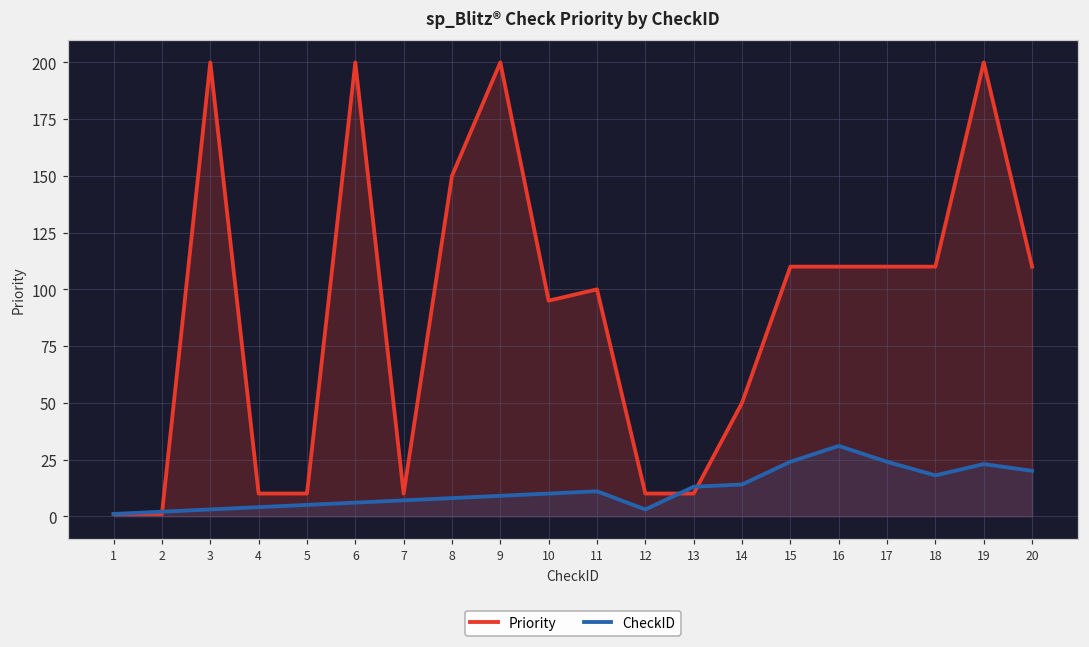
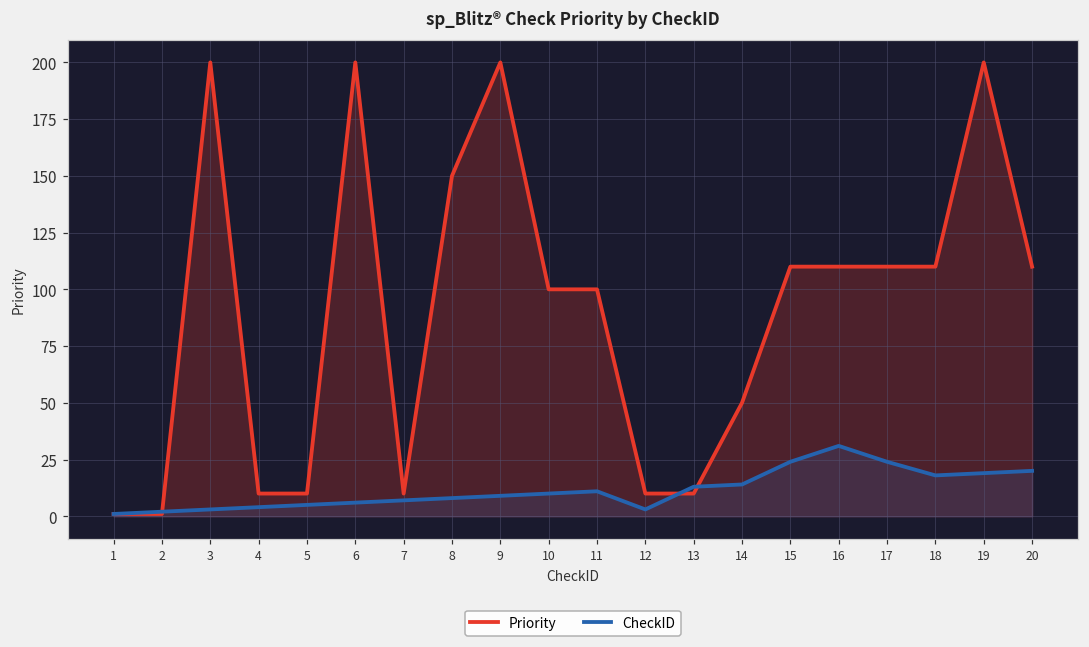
  {
    "Priority": {
      "3": 200,
      "4": 10,
      "5": 10,
      "6": 200,
      "7": 10,
      "8": 150,
      "9": 200,
-     "10": 95,
+     "10": 100,
      "11": 100,
      "12": 10,
      "13": 10,
      "14": 50,
      "15": 110,
      "16": 110,
      "17": 110,
      "18": 110,
      "19": 200,
      "20": 110
    },
    "CheckID": {
      "3": 3,
      "4": 4,
      "5": 5,
      "6": 6,
      "7": 7,
      "8": 8,
      "9": 9,
      "10": 10,
      "11": 11,
      "12": 3,
      "13": 13,
      "14": 14,
      "15": 24,
      "16": 31,
      "17": 24,
      "18": 18,
-     "19": 23,
+     "19": 19,
      "20": 20
    }
  }
